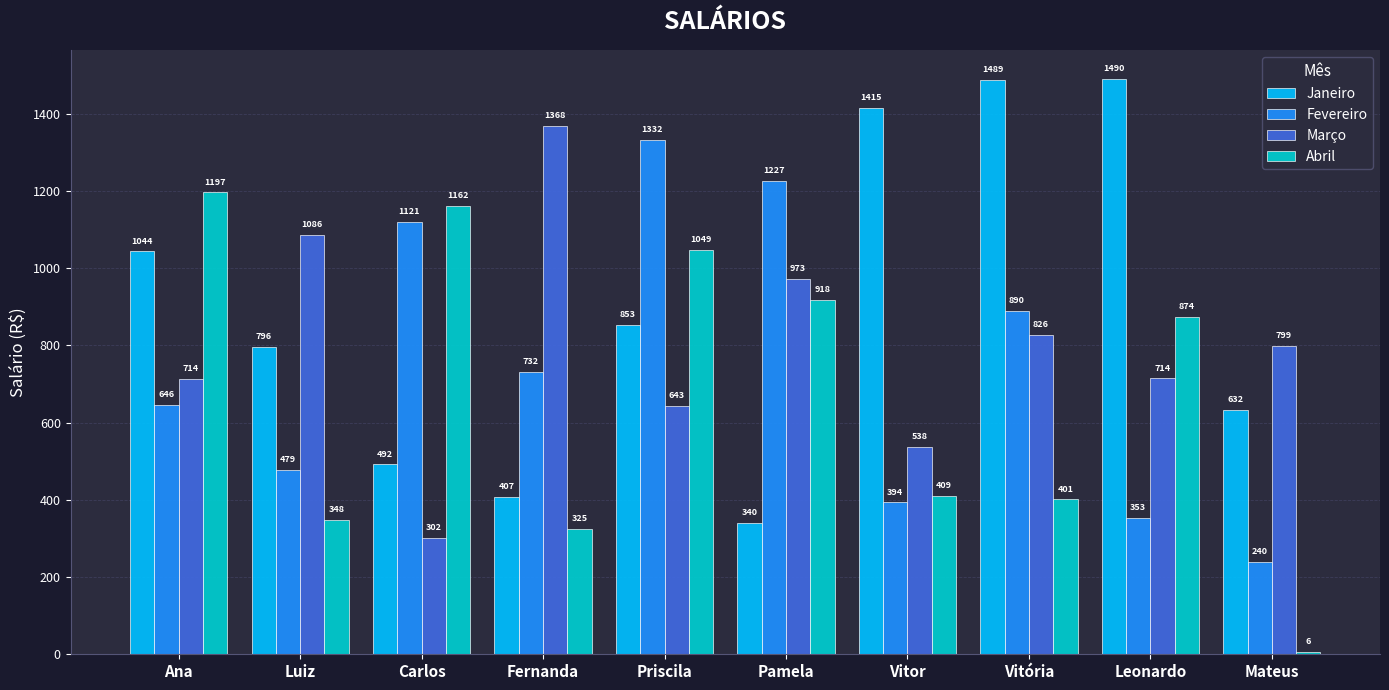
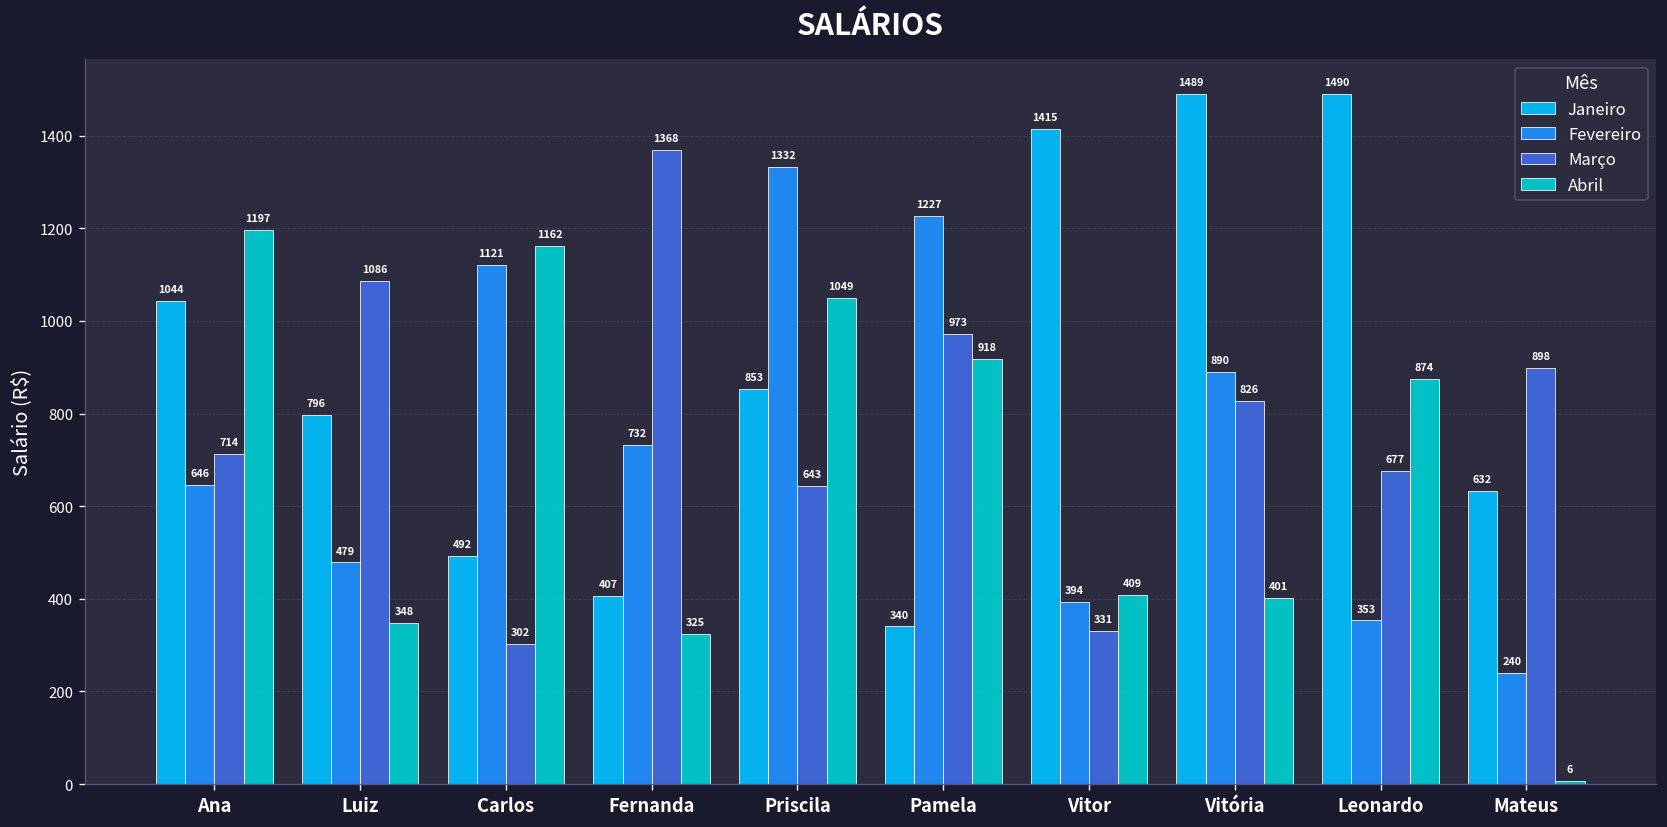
  {
    "Março": {
      "Ana": 714,
      "Luiz": 1086,
      "Carlos": 302,
      "Fernanda": 1368,
      "Priscila": 643,
      "Pamela": 973,
-     "Vitor": 538,
+     "Vitor": 331,
      "Vitória": 826,
-     "Leonardo": 714,
-     "Mateus": 799
+     "Leonardo": 677,
+     "Mateus": 898
    }
  }
